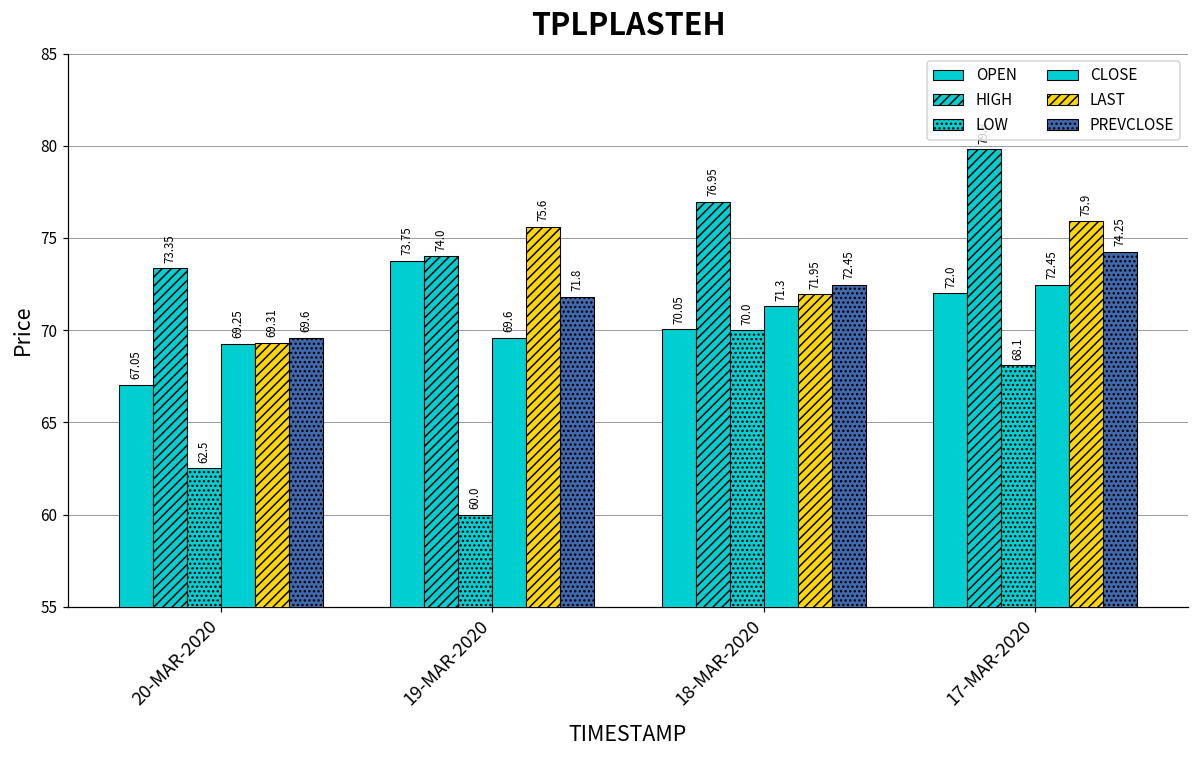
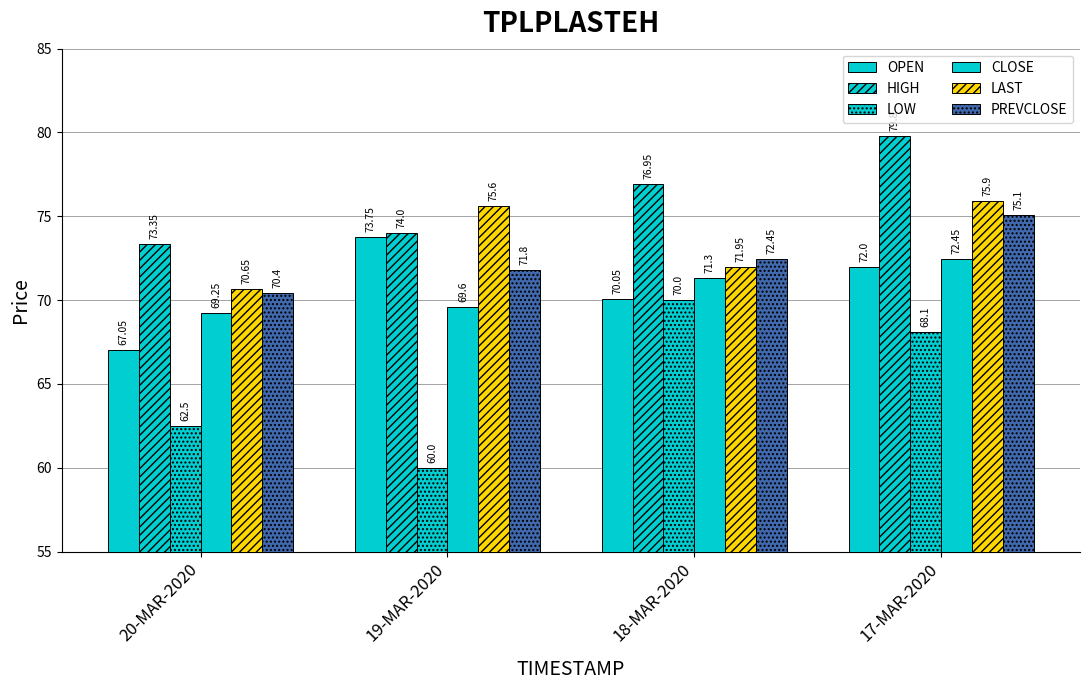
  {
    "LAST": {
-     "20-MAR-2020": 69.31,
+     "20-MAR-2020": 70.65,
      "19-MAR-2020": 75.6,
      "18-MAR-2020": 71.95,
      "17-MAR-2020": 75.9
    },
    "PREVCLOSE": {
-     "20-MAR-2020": 69.6,
+     "20-MAR-2020": 70.4,
      "19-MAR-2020": 71.8,
      "18-MAR-2020": 72.45,
-     "17-MAR-2020": 74.25
+     "17-MAR-2020": 75.1
    }
  }
